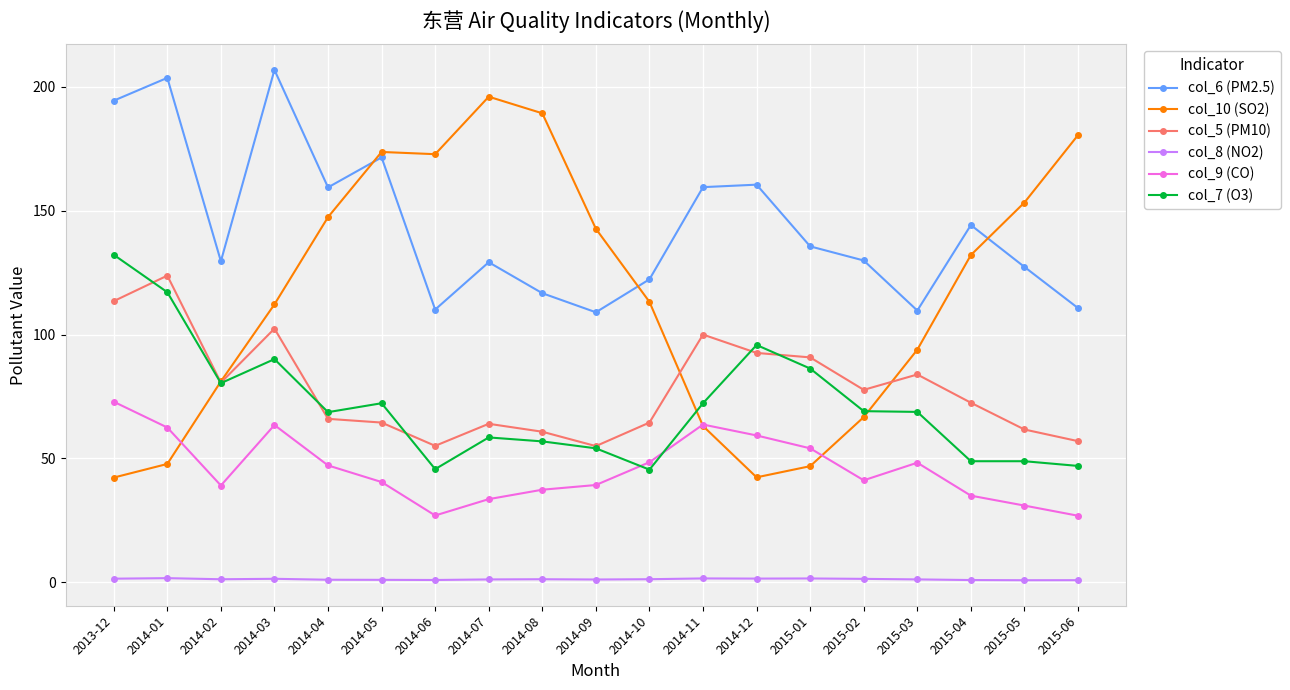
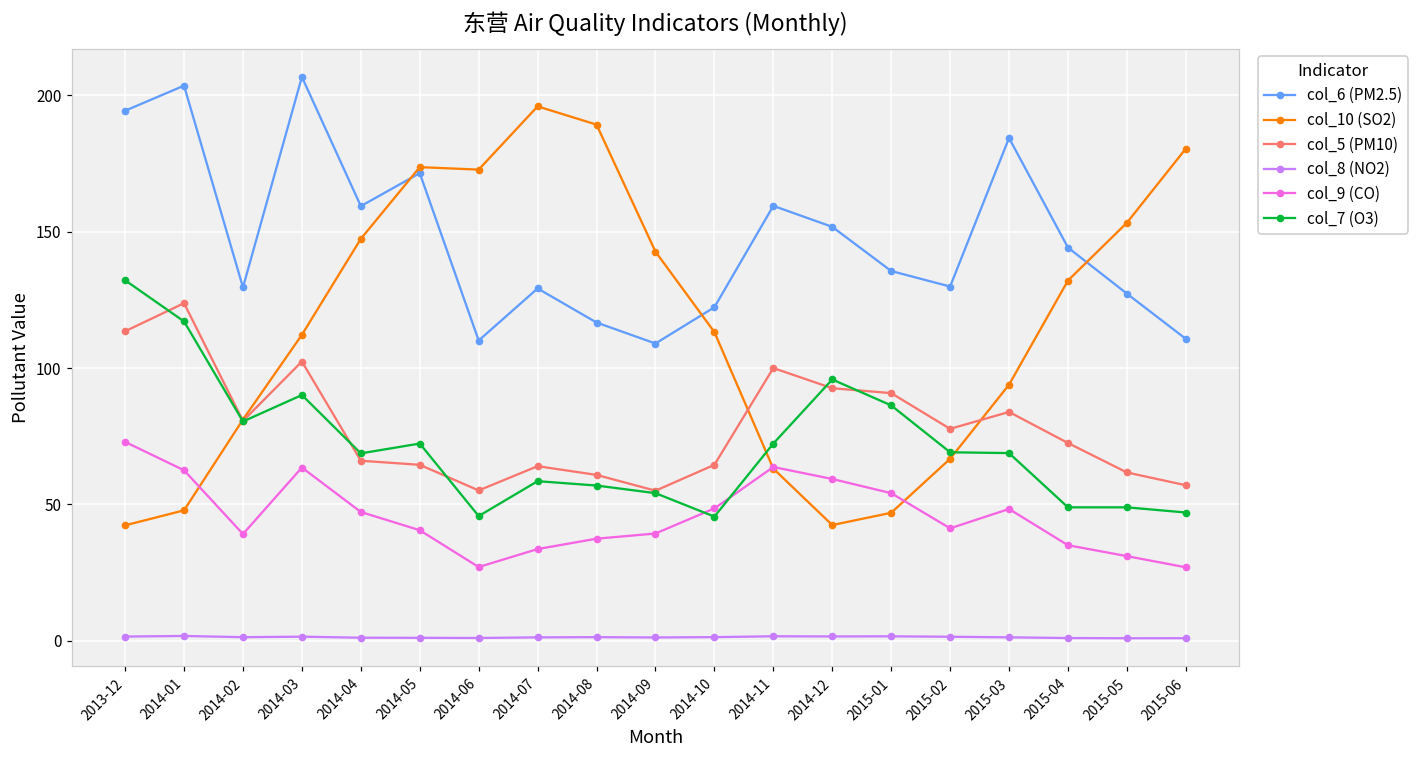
  {
    "col_6 (PM2.5)": {
      "2013-12": 194,
      "2014-01": 204,
      "2014-02": 130,
      "2014-03": 207,
      "2014-04": 159,
      "2014-05": 172,
      "2014-06": 110,
      "2014-07": 129,
      "2014-08": 117,
      "2014-09": 109,
      "2014-10": 122,
      "2014-11": 160,
-     "2014-12": 161,
+     "2014-12": 152,
      "2015-01": 136,
      "2015-02": 130,
-     "2015-03": 110,
+     "2015-03": 184,
      "2015-04": 144,
      "2015-05": 127,
      "2015-06": 111
    },
    "col_10 (SO2)": {
      "2013-12": 42,
      "2014-01": 48,
      "2014-03": 112,
      "2014-04": 147,
      "2014-05": 174,
      "2014-06": 173,
      "2014-07": 196,
      "2014-08": 189,
      "2014-09": 143,
      "2014-10": 113,
      "2014-12": 42,
      "2015-01": 47,
      "2015-02": 67,
      "2015-03": 94,
      "2015-04": 132,
      "2015-05": 153,
      "2015-06": 181
    },
    "col_5 (PM10)": {
      "2013-12": 114,
      "2014-01": 124,
      "2014-03": 102,
      "2014-04": 66,
      "2014-05": 65,
      "2014-06": 55,
      "2014-07": 64,
      "2014-08": 61,
      "2014-10": 65,
      "2014-11": 100,
      "2014-12": 93,
      "2015-01": 91,
      "2015-02": 78,
      "2015-03": 84,
      "2015-04": 73,
      "2015-05": 62,
      "2015-06": 57
    },
    "col_7 (O3)": {
      "2013-12": 132,
      "2014-01": 117,
      "2014-03": 90,
      "2014-04": 69,
      "2014-05": 72,
      "2014-06": 46,
      "2014-07": 59,
      "2014-08": 57,
      "2014-10": 46,
      "2014-11": 72,
      "2014-12": 96,
      "2015-01": 86,
      "2015-02": 69,
      "2015-03": 69,
      "2015-04": 49,
      "2015-05": 49,
      "2015-06": 47
    }
  }
